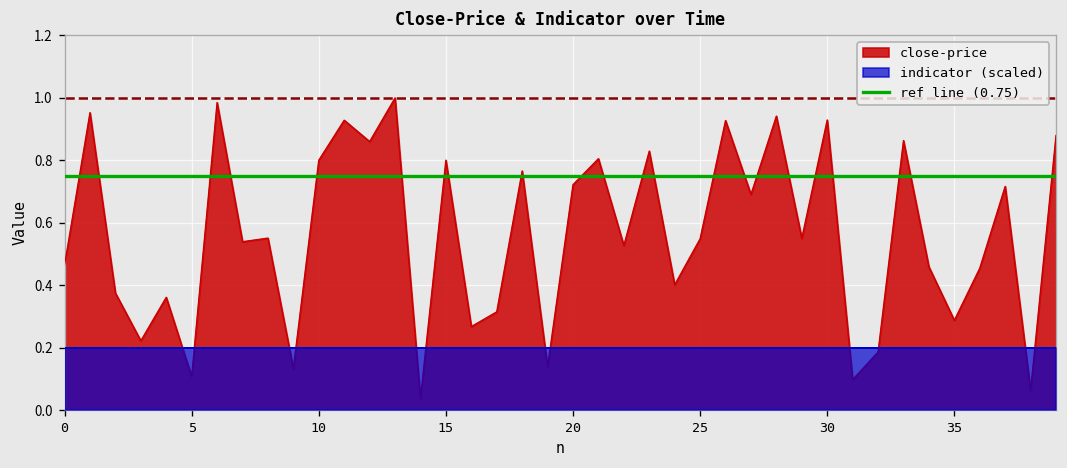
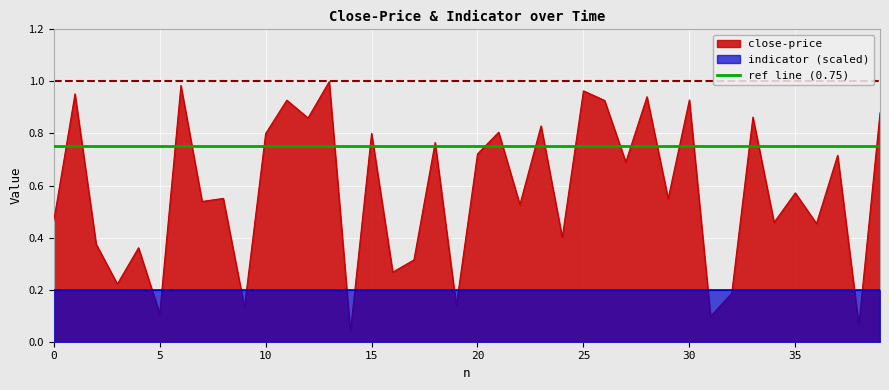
  {
    "close-price": {
      "0": 0.46,
      "5": 0.11,
      "10": 0.80,
      "15": 0.80,
      "20": 0.72,
-     "25": 0.55,
+     "25": 0.96,
      "30": 0.93,
-     "35": 0.29
+     "35": 0.57
    },
    "indicator (scaled)": {
      "0": 0.20,
      "5": 0.20,
      "10": 0.20,
      "15": 0.20,
      "20": 0.20,
      "25": 0.20,
      "30": 0.20,
      "35": 0.20
    }
  }
